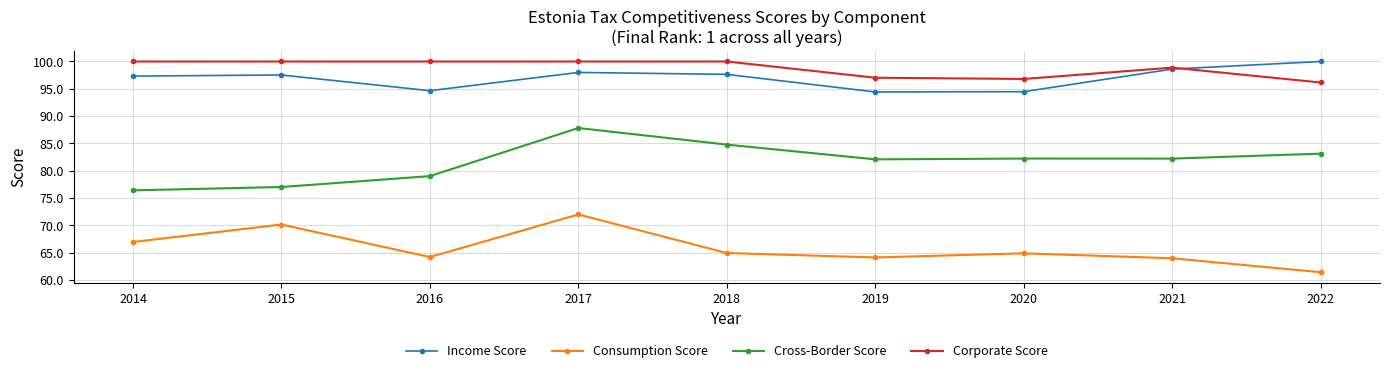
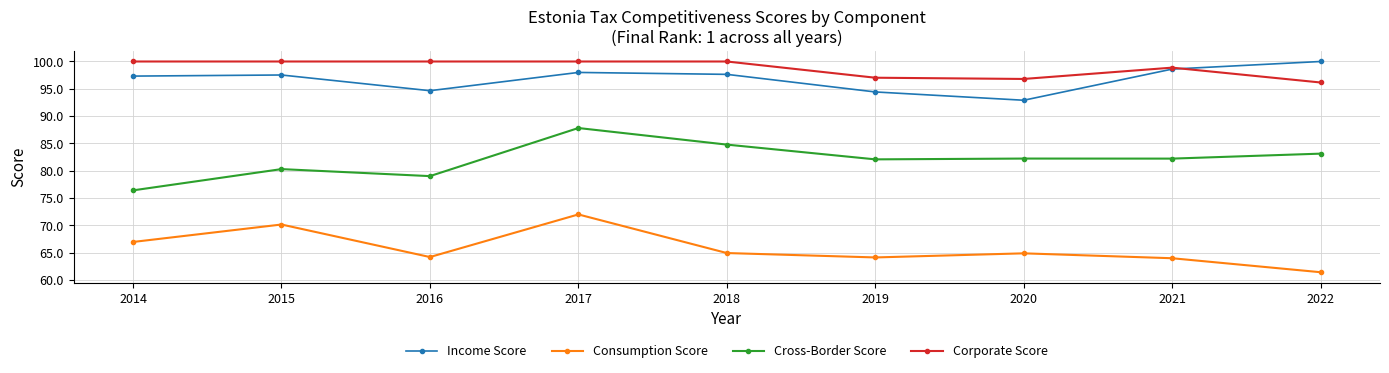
  {
    "Income Score": {
      "2014": 97,
      "2015": 98,
      "2016": 95,
      "2017": 98,
      "2018": 98,
      "2019": 94,
-     "2020": 94,
+     "2020": 93,
      "2022": 100
    },
    "Consumption Score": {
      "2014": 67,
      "2015": 70,
      "2016": 64,
      "2017": 72,
      "2018": 65,
      "2019": 64,
      "2020": 65,
      "2021": 64,
      "2022": 61
    },
    "Cross-Border Score": {
      "2014": 76,
-     "2015": 77,
+     "2015": 80,
      "2016": 79,
      "2017": 88,
      "2018": 85,
      "2019": 82,
      "2020": 82,
      "2021": 82,
      "2022": 83
    },
    "Corporate Score": {
      "2014": 100,
      "2015": 100,
      "2016": 100,
      "2017": 100,
      "2018": 100,
      "2019": 97,
      "2020": 97,
      "2022": 96
    }
  }
